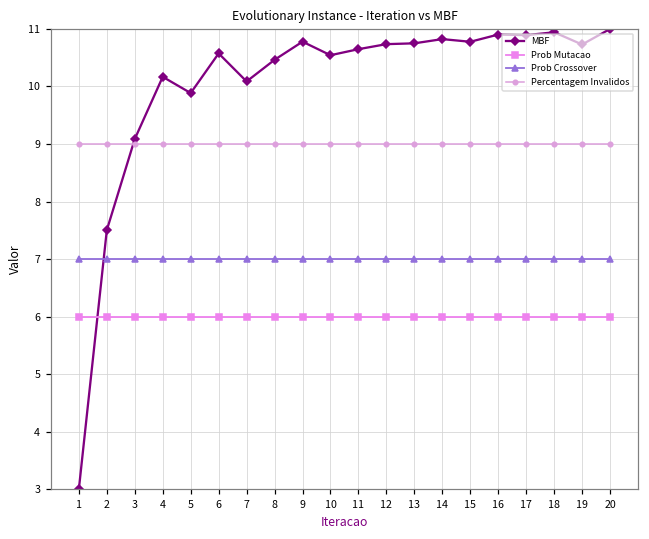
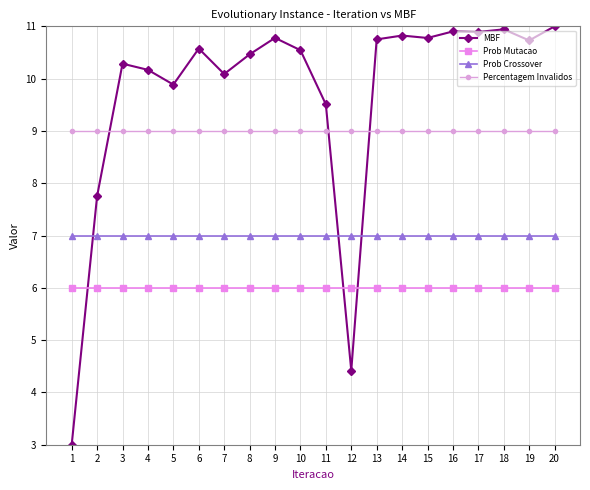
  {
    "MBF": {
      "1": 3.0,
-     "2": 7.5,
-     "3": 9.1,
+     "2": 7.8,
+     "3": 10.3,
      "4": 10.2,
      "5": 9.9,
      "6": 10.6,
      "7": 10.1,
      "8": 10.5,
      "9": 10.8,
      "10": 10.5,
-     "11": 10.6,
-     "12": 10.7,
+     "11": 9.5,
+     "12": 4.4,
      "13": 10.8,
      "14": 10.8,
      "15": 10.8,
      "16": 10.9,
      "18": 10.9,
      "20": 11.0
    },
    "Prob Crossover": {
      "1": 7.0,
      "2": 7.0,
      "3": 7.0,
      "4": 7.0,
      "5": 7.0,
      "6": 7.0,
      "7": 7.0,
      "8": 7.0,
      "9": 7.0,
      "10": 7.0,
      "11": 7.0,
      "12": 7.0,
      "13": 7.0,
      "14": 7.0,
      "15": 7.0,
      "16": 7.0,
      "17": 7.0,
      "18": 7.0,
      "19": 7.0,
      "20": 7.0
    }
  }
